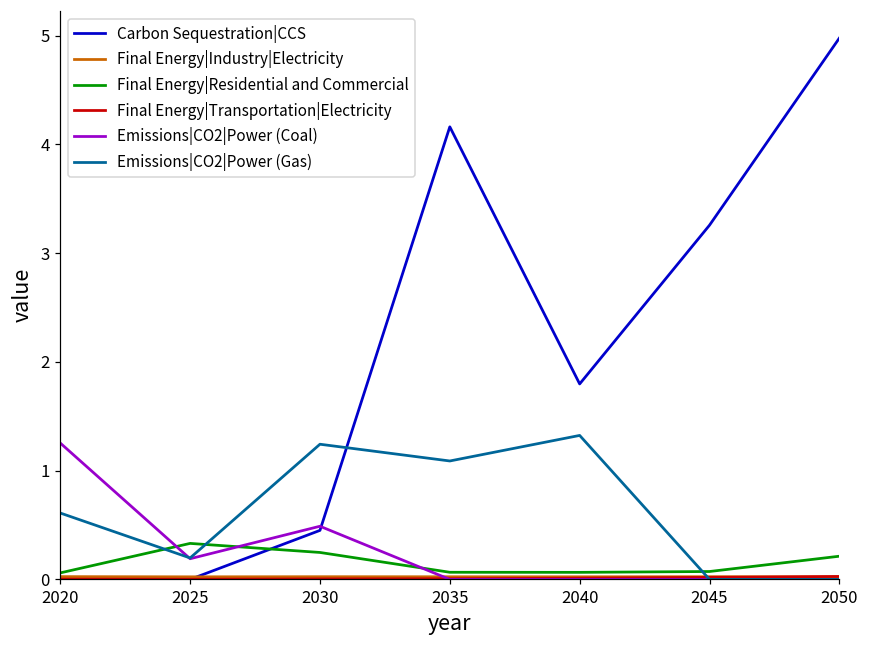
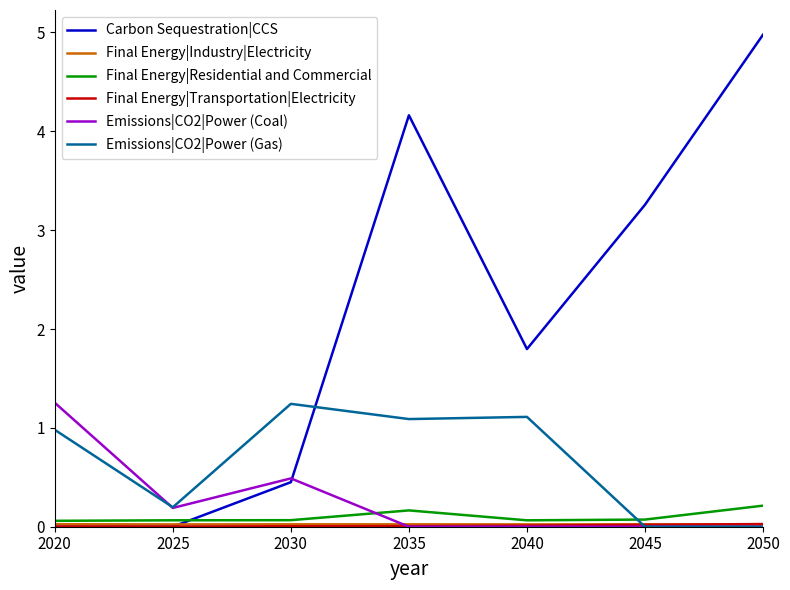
  {
    "Carbon Sequestration|CCS": {
      "2030": 0.5,
      "2035": 4.2,
      "2040": 1.8,
      "2045": 3.3,
      "2050": 5.0
    },
    "Final Energy|Residential and Commercial": {
      "2020": 0.1,
-     "2025": 0.3,
-     "2030": 0.2,
-     "2035": 0.1,
+     "2025": 0.1,
+     "2030": 0.1,
+     "2035": 0.2,
      "2040": 0.1,
      "2045": 0.1,
      "2050": 0.2
    },
    "Emissions|CO2|Power (Coal)": {
      "2020": 1.3,
      "2030": 0.5
    },
    "Emissions|CO2|Power (Gas)": {
-     "2020": 0.6,
+     "2020": 1.0,
      "2030": 1.2,
      "2035": 1.1,
-     "2040": 1.3
+     "2040": 1.1
    }
  }
